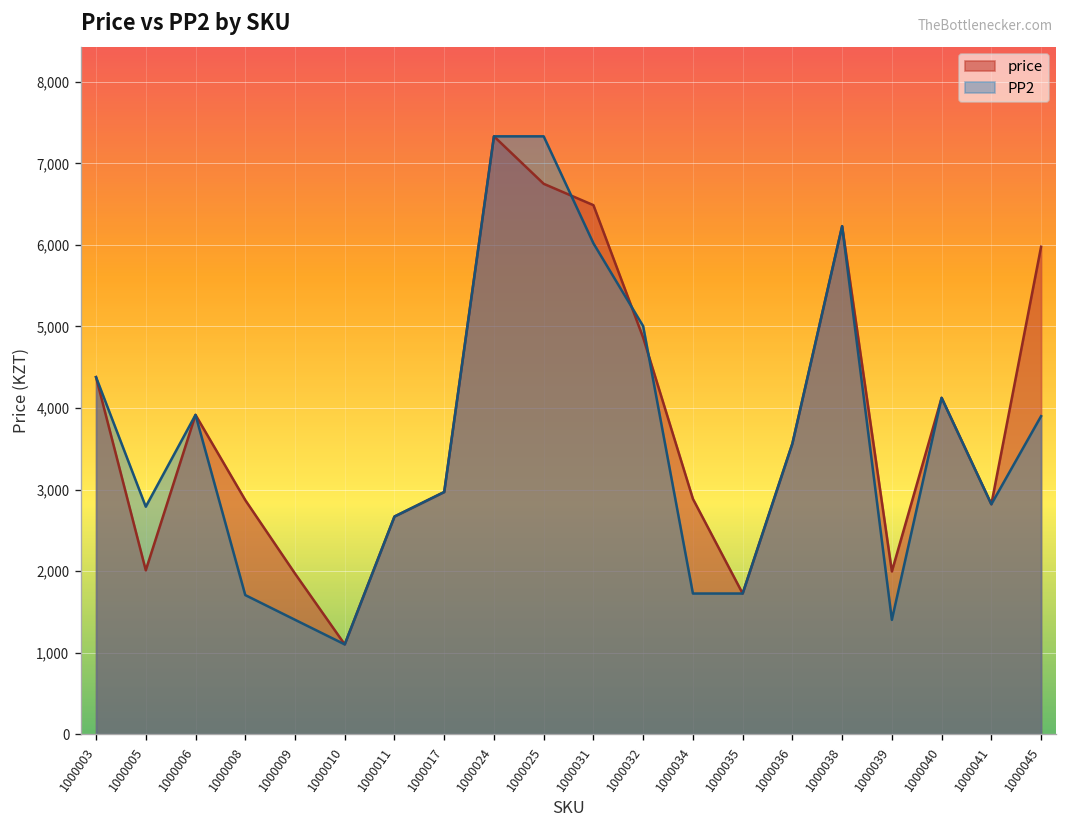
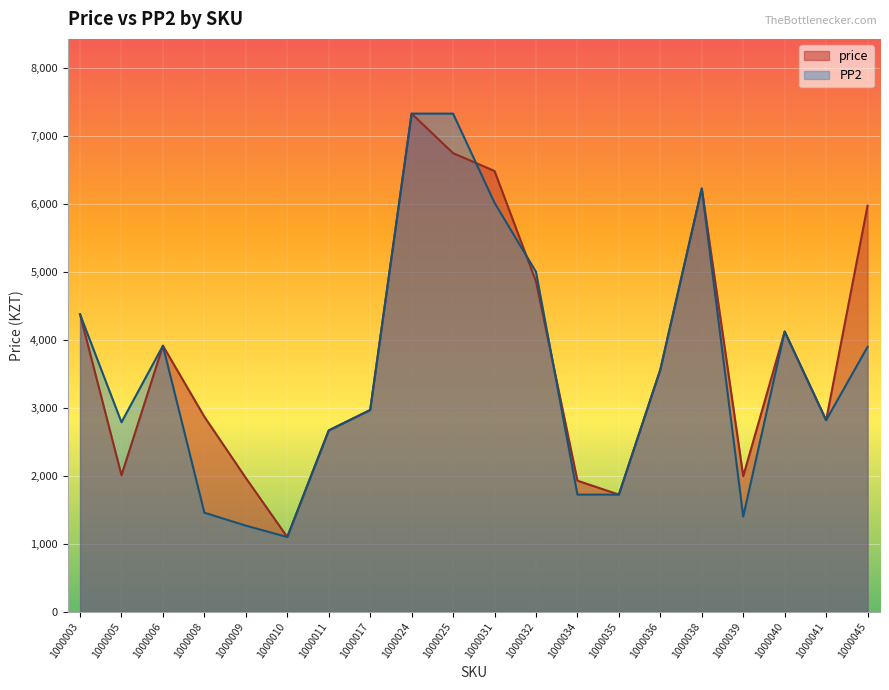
  {
    "price": {
      "1000005": "2,000",
      "1000008": "2,900",
      "1000009": "2,000",
      "1000025": "6,800",
      "1000031": "6,500",
      "1000032": "4,900",
-     "1000034": "2,900",
+     "1000034": "1,900",
      "1000039": "2,000",
      "1000045": "6,000"
    },
    "PP2": {
      "1000005": "2,800",
-     "1000008": "1,700",
-     "1000009": "1,400",
+     "1000008": "1,500",
+     "1000009": "1,300",
      "1000025": "7,300",
      "1000031": "6,000",
      "1000032": "5,000",
      "1000034": "1,700",
      "1000039": "1,400",
      "1000045": "3,900"
    }
  }
